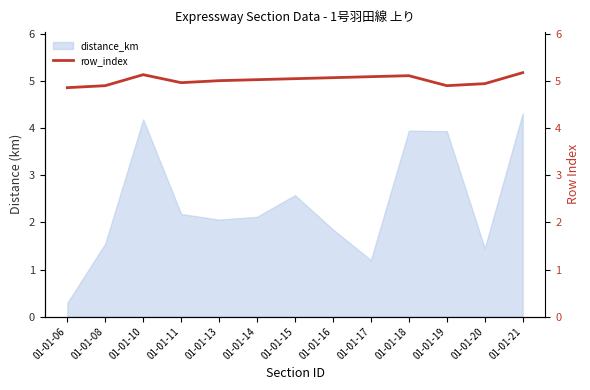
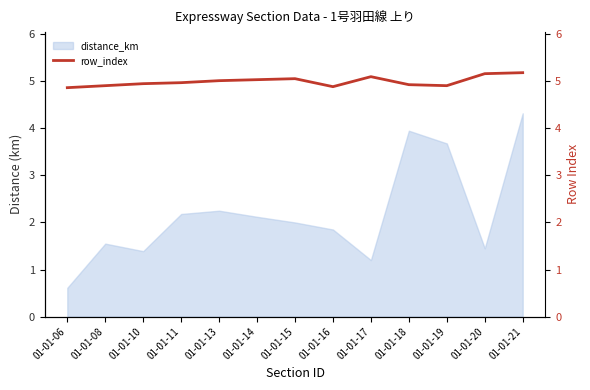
  {
    "distance_km": {
-     "01-01-06": 0.3,
+     "01-01-06": 0.6,
      "01-01-08": 1.6,
-     "01-01-10": 4.2,
+     "01-01-10": 1.4,
      "01-01-11": 2.2,
-     "01-01-13": 2.1,
+     "01-01-13": 2.3,
      "01-01-14": 2.1,
-     "01-01-15": 2.6,
+     "01-01-15": 2.0,
      "01-01-16": 1.9,
      "01-01-17": 1.2,
      "01-01-18": 4.0,
-     "01-01-19": 3.9,
+     "01-01-19": 3.7,
      "01-01-20": 1.5,
      "01-01-21": 4.3
    },
    "row_index": {
      "01-01-06": 4.9,
      "01-01-08": 4.9,
-     "01-01-10": 5.1,
+     "01-01-10": 5.0,
      "01-01-11": 5.0,
      "01-01-13": 5.0,
      "01-01-14": 5.0,
      "01-01-15": 5.1,
-     "01-01-16": 5.1,
+     "01-01-16": 4.9,
      "01-01-17": 5.1,
-     "01-01-18": 5.1,
+     "01-01-18": 4.9,
      "01-01-19": 4.9,
-     "01-01-20": 5.0,
+     "01-01-20": 5.2,
      "01-01-21": 5.2
    }
  }
